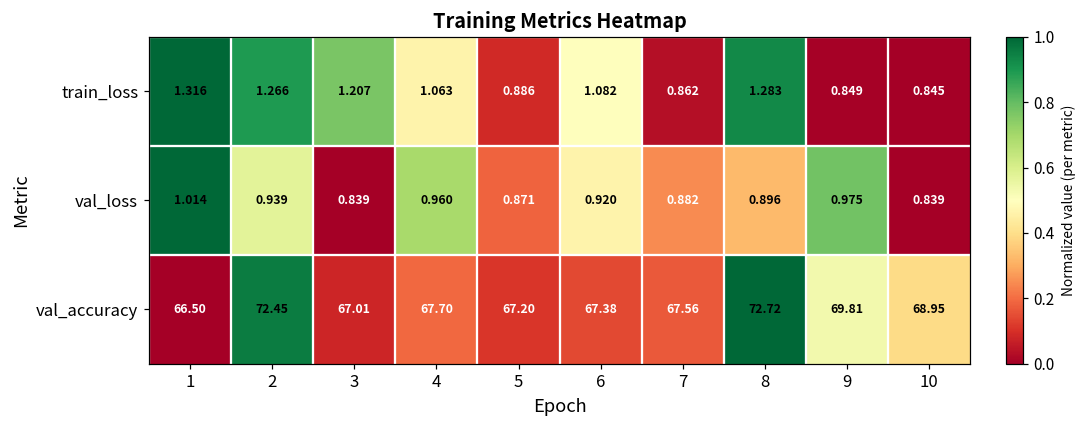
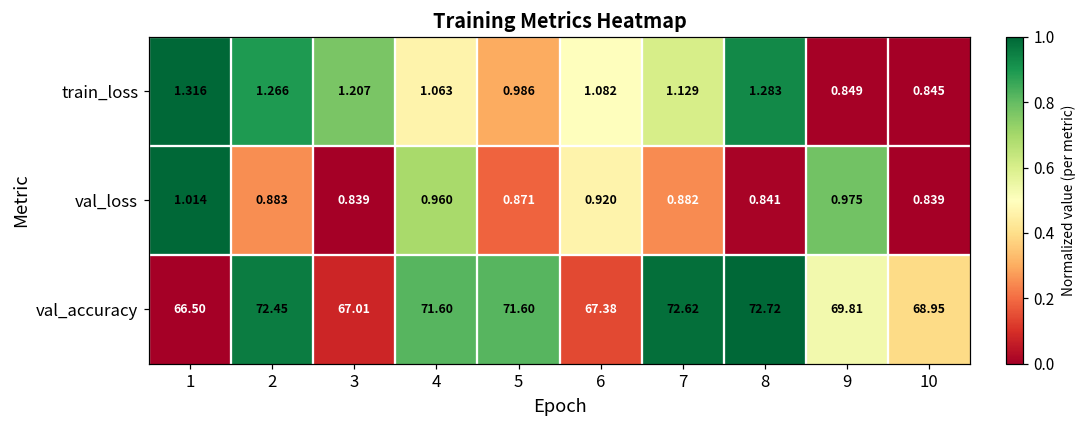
  {
    "train_loss": {
      "1": 1.316,
      "2": 1.266,
      "3": 1.207,
      "4": 1.063,
-     "5": 0.886,
+     "5": 0.986,
      "6": 1.082,
-     "7": 0.862,
+     "7": 1.129,
      "8": 1.283,
      "9": 0.849,
      "10": 0.845
    },
    "val_loss": {
      "1": 1.014,
-     "2": 0.939,
+     "2": 0.883,
      "3": 0.839,
      "4": 0.960,
      "5": 0.871,
      "6": 0.920,
      "7": 0.882,
-     "8": 0.896,
+     "8": 0.841,
      "9": 0.975,
      "10": 0.839
    },
    "val_accuracy": {
      "1": 66.50,
      "2": 72.45,
      "3": 67.01,
-     "4": 67.70,
-     "5": 67.20,
+     "4": 71.60,
+     "5": 71.60,
      "6": 67.38,
-     "7": 67.56,
+     "7": 72.62,
      "8": 72.72,
      "9": 69.81,
      "10": 68.95
    }
  }
